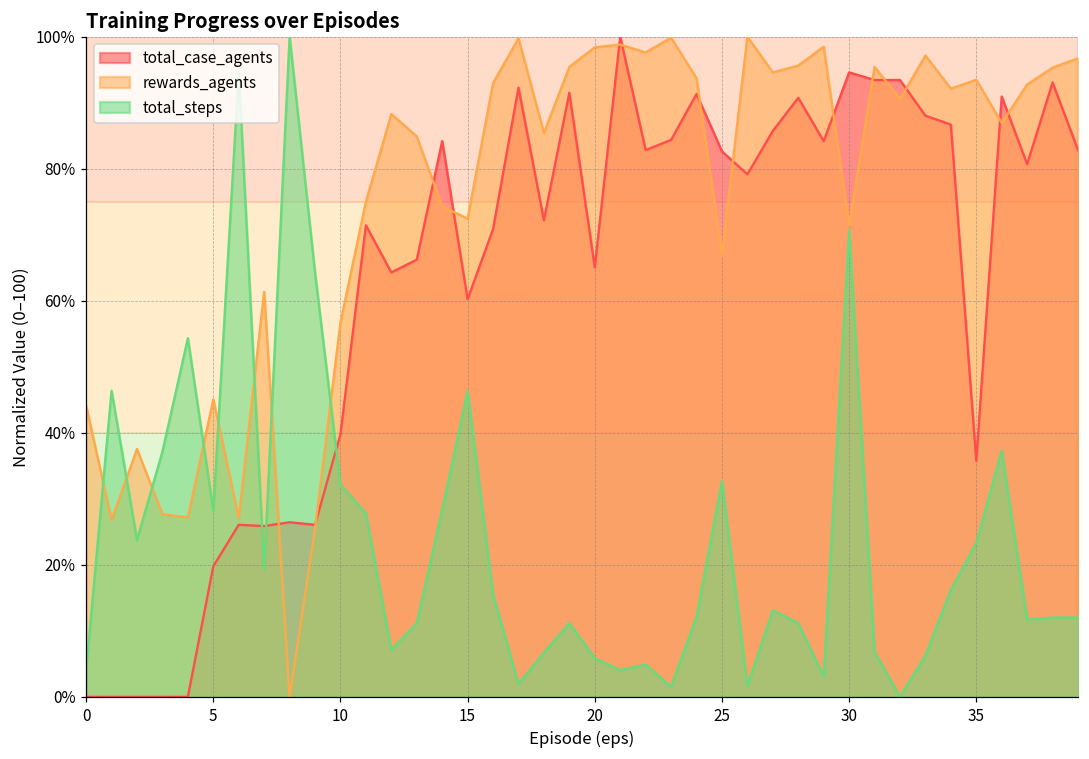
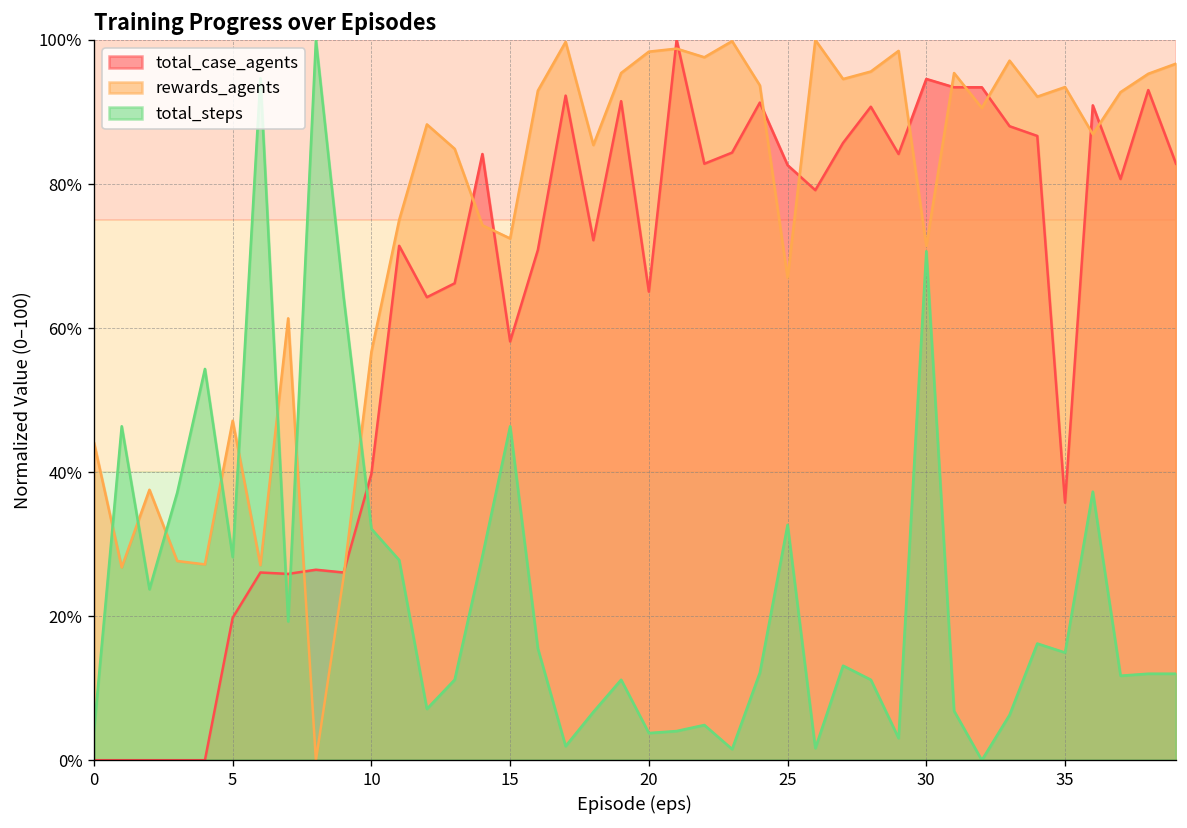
  {
    "total_case_agents": {
      "0": "0%",
      "5": "20%",
      "10": "40%",
-     "15": "60%",
+     "15": "58%",
      "20": "65%",
      "25": "83%",
      "30": "95%",
      "35": "36%"
    },
    "rewards_agents": {
      "0": "44%",
-     "5": "45%",
+     "5": "47%",
      "10": "57%",
      "15": "72%",
      "20": "98%",
      "25": "67%",
      "30": "71%",
      "35": "93%"
    },
    "total_steps": {
      "0": "4%",
      "5": "28%",
      "10": "32%",
      "15": "46%",
-     "20": "6%",
+     "20": "4%",
      "25": "33%",
      "30": "71%",
-     "35": "23%"
+     "35": "15%"
    }
  }
